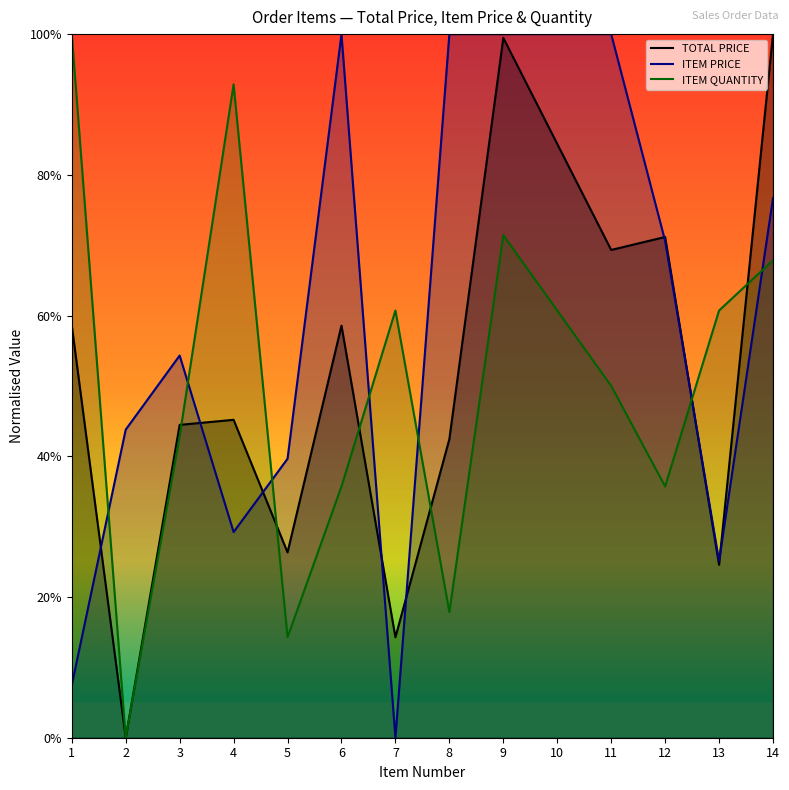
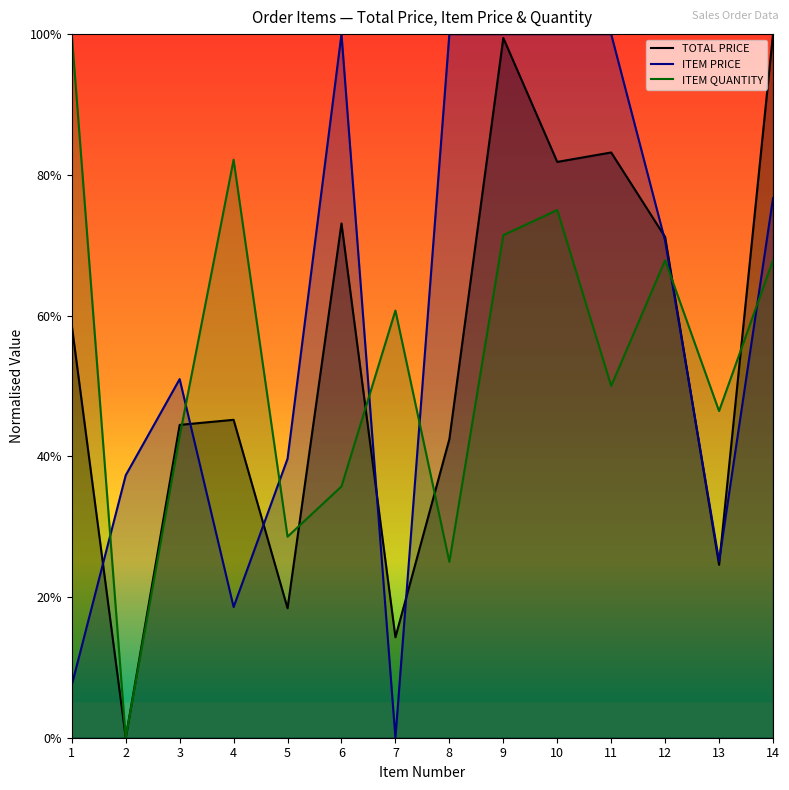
  {
    "TOTAL PRICE": {
      "1": "59%",
      "3": "44%",
      "4": "45%",
-     "5": "26%",
-     "6": "59%",
+     "5": "18%",
+     "6": "73%",
      "7": "14%",
      "8": "42%",
      "9": "99%",
-     "10": "84%",
-     "11": "69%",
+     "10": "82%",
+     "11": "83%",
      "12": "71%",
      "13": "25%",
      "14": "100%"
    },
    "ITEM PRICE": {
      "1": "7%",
-     "2": "44%",
-     "3": "54%",
-     "4": "29%",
+     "2": "37%",
+     "3": "51%",
+     "4": "19%",
      "5": "40%",
      "6": "100%",
      "7": "0%",
      "8": "100%",
      "9": "100%",
      "10": "100%",
      "11": "100%",
      "12": "71%",
      "13": "25%",
      "14": "77%"
    },
    "ITEM QUANTITY": {
      "1": "100%",
      "3": "43%",
-     "4": "93%",
-     "5": "14%",
+     "4": "82%",
+     "5": "29%",
      "6": "36%",
      "7": "61%",
-     "8": "18%",
+     "8": "25%",
      "9": "71%",
-     "10": "61%",
+     "10": "75%",
      "11": "50%",
-     "12": "36%",
-     "13": "61%",
+     "12": "68%",
+     "13": "46%",
      "14": "68%"
    }
  }
